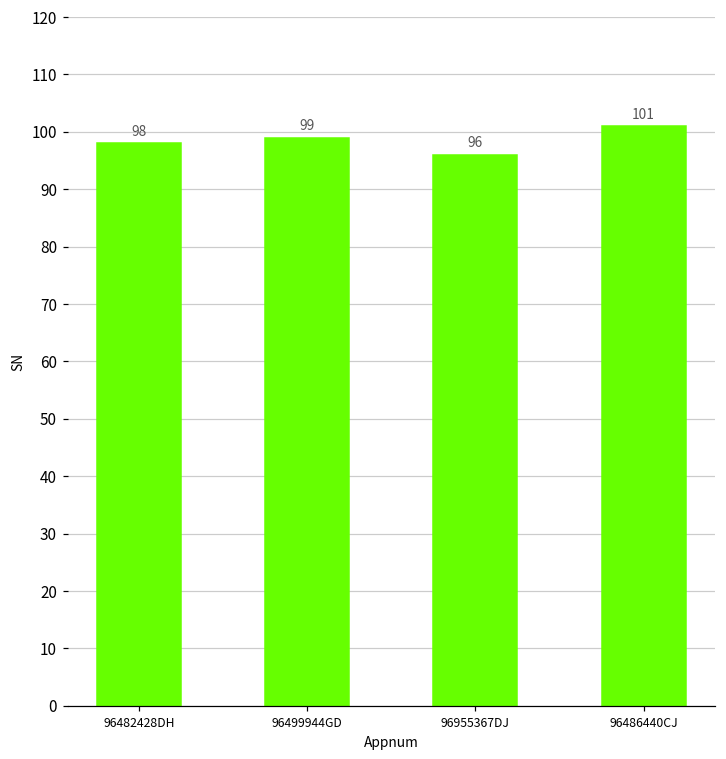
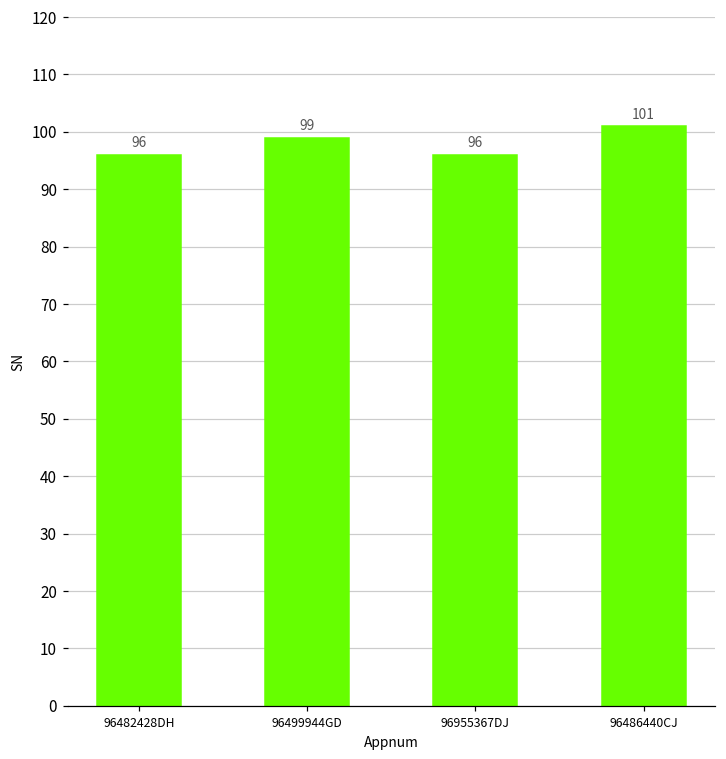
  {
-   "96482428DH": 98,
+   "96482428DH": 96,
    "96499944GD": 99,
    "96955367DJ": 96,
    "96486440CJ": 101
  }
